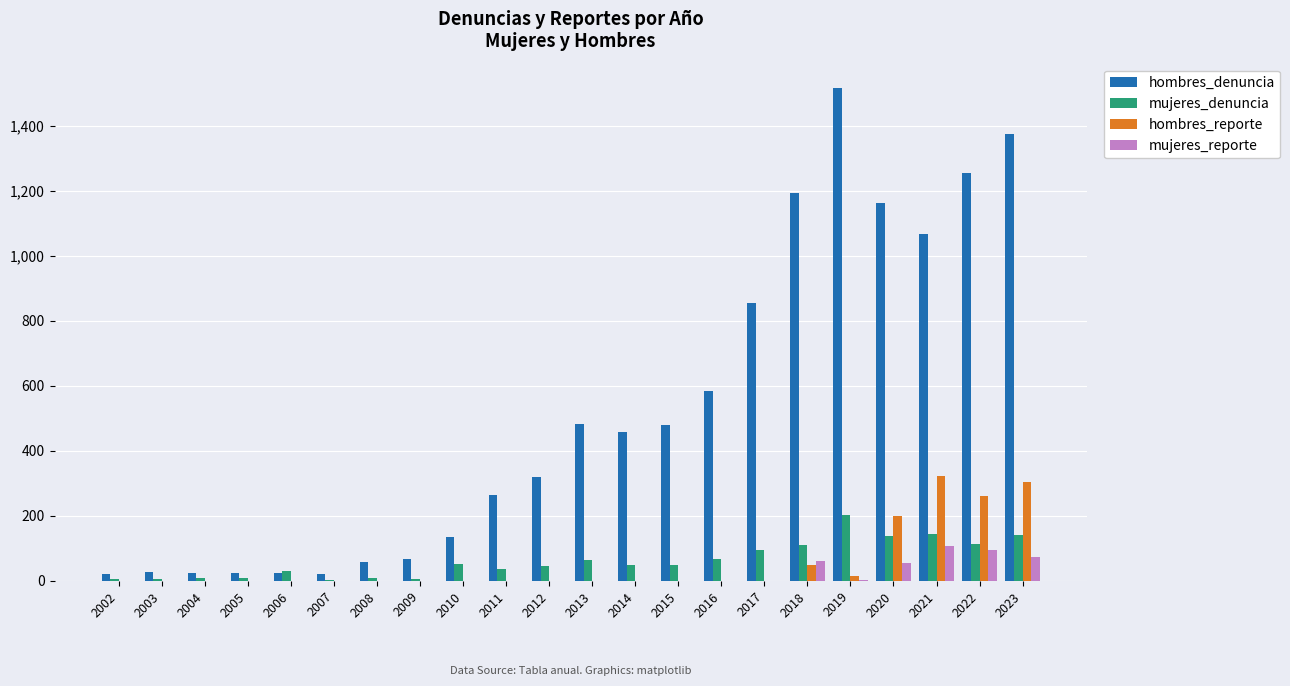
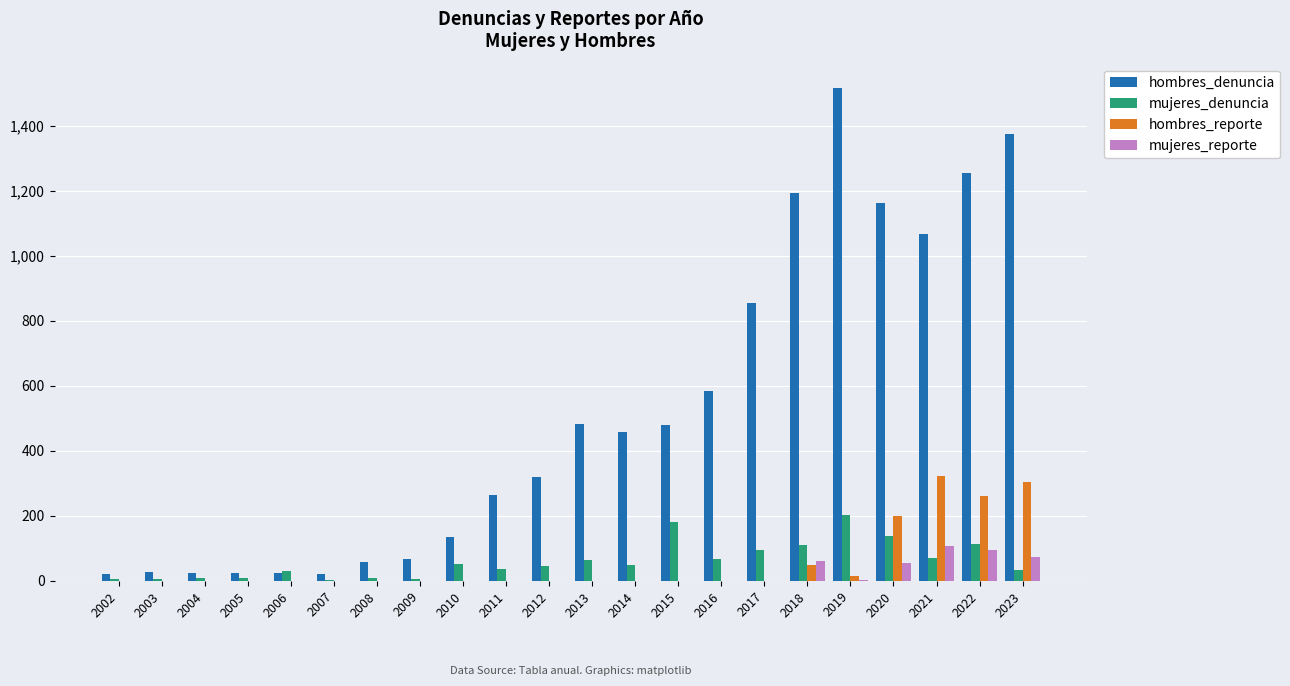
  {
    "hombres_denuncia": {
      "2002": "20",
      "2003": "30",
      "2004": "20",
      "2005": "20",
      "2006": "20",
      "2007": "20",
      "2008": "60",
      "2009": "70",
      "2010": "140",
      "2011": "260",
      "2012": "320",
      "2013": "480",
      "2014": "460",
      "2015": "480",
      "2016": "590",
      "2017": "860",
      "2018": "1,190",
      "2019": "1,520",
      "2020": "1,160",
      "2021": "1,070",
      "2022": "1,250",
      "2023": "1,380"
    },
    "mujeres_denuncia": {
      "2004": "10",
      "2005": "10",
      "2006": "30",
      "2008": "10",
      "2010": "50",
      "2011": "40",
      "2012": "50",
      "2013": "60",
      "2014": "50",
-     "2015": "50",
+     "2015": "180",
      "2016": "70",
      "2017": "100",
      "2018": "110",
      "2019": "200",
      "2020": "140",
-     "2021": "140",
+     "2021": "70",
      "2022": "110",
-     "2023": "140"
+     "2023": "30"
    },
    "hombres_reporte": {
      "2002": "0",
      "2003": "0",
      "2004": "0",
      "2005": "0",
      "2006": "0",
      "2007": "0",
      "2008": "0",
      "2009": "0",
      "2010": "0",
      "2011": "0",
      "2012": "0",
      "2013": "0",
      "2014": "0",
      "2015": "0",
      "2016": "0",
      "2017": "0",
      "2018": "50",
      "2019": "20",
      "2020": "200",
      "2021": "320",
      "2022": "260",
      "2023": "310"
    },
    "mujeres_reporte": {
      "2002": "0",
      "2003": "0",
      "2004": "0",
      "2005": "0",
      "2006": "0",
      "2007": "0",
      "2008": "0",
      "2009": "0",
      "2010": "0",
      "2011": "0",
      "2012": "0",
      "2013": "0",
      "2014": "0",
      "2015": "0",
      "2016": "0",
      "2017": "0",
      "2018": "60",
      "2020": "50",
      "2021": "110",
      "2022": "100",
      "2023": "70"
    }
  }
